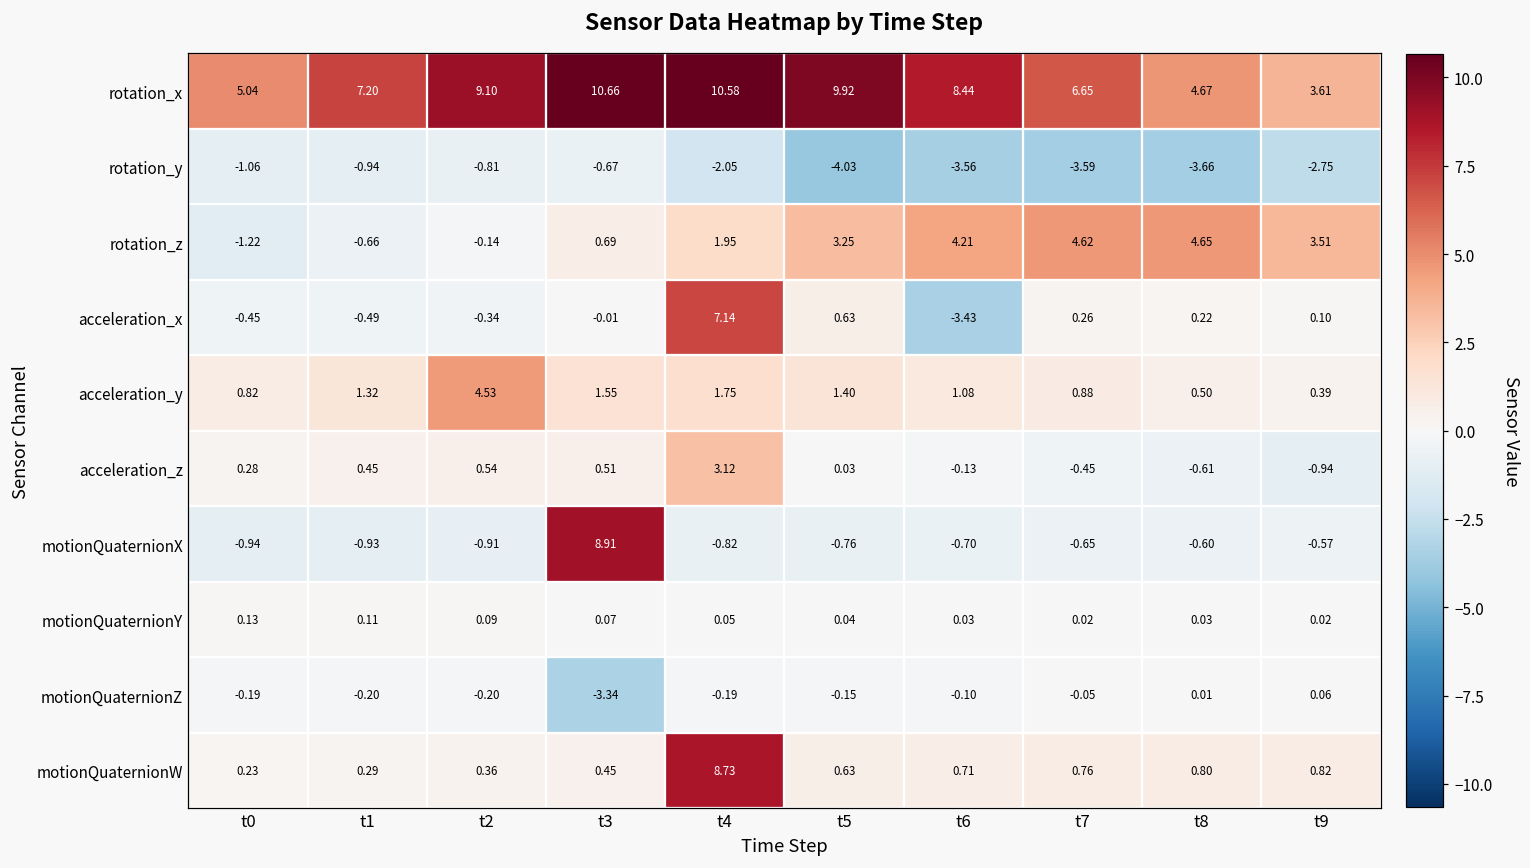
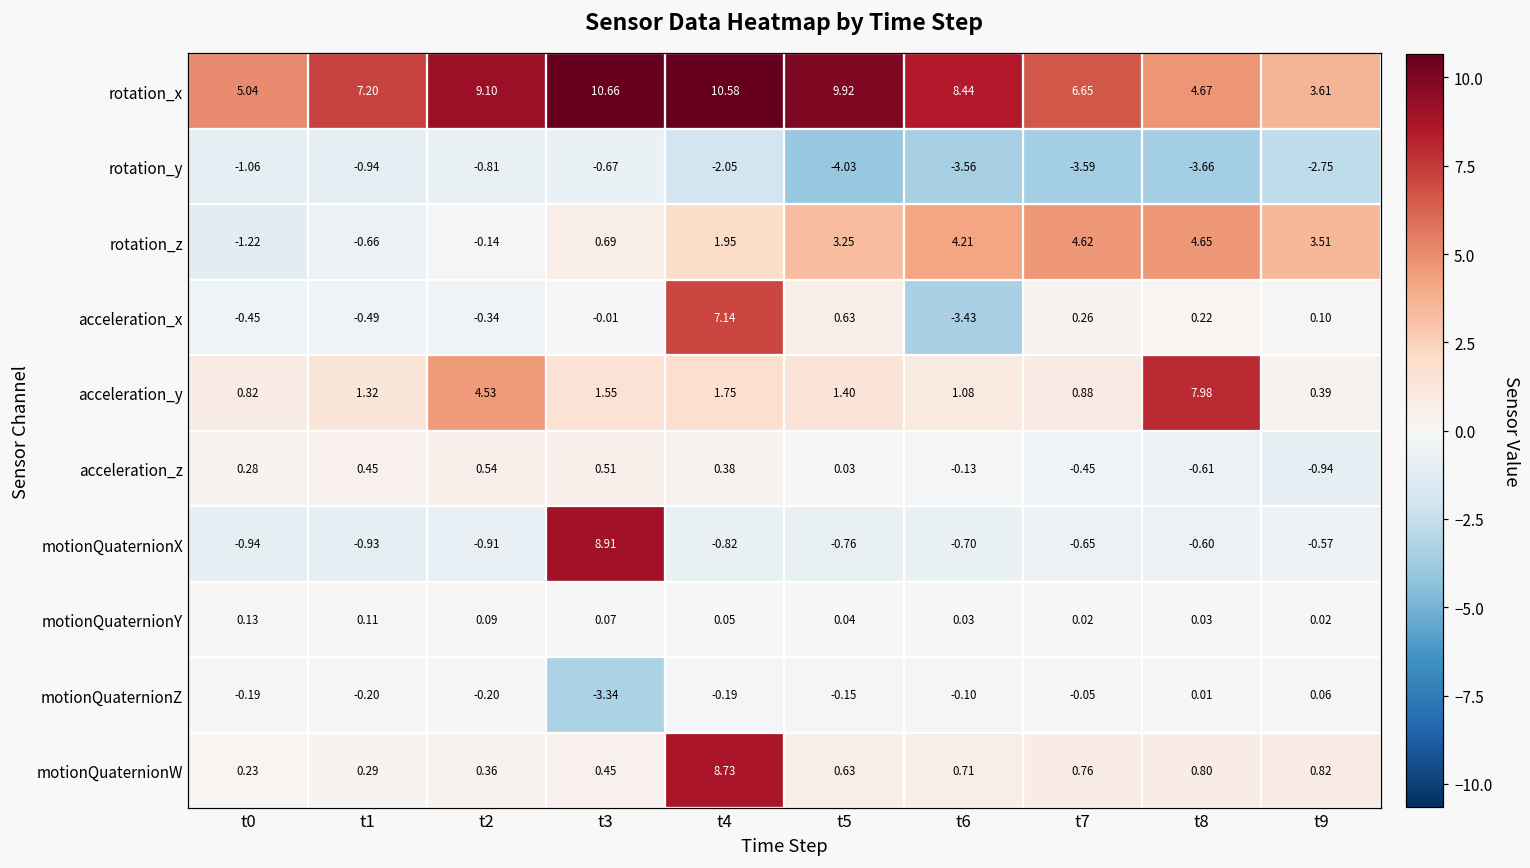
  {
    "rotation_x": {
      "t0": 5.04,
      "t1": 7.20,
      "t2": 9.10,
      "t3": 10.66,
      "t4": 10.58,
      "t5": 9.92,
      "t6": 8.44,
      "t7": 6.65,
      "t8": 4.67,
      "t9": 3.61
    },
    "rotation_y": {
      "t0": -1.06,
      "t1": -0.94,
      "t2": -0.81,
      "t3": -0.67,
      "t4": -2.05,
      "t5": -4.03,
      "t6": -3.56,
      "t7": -3.59,
      "t8": -3.66,
      "t9": -2.75
    },
    "rotation_z": {
      "t0": -1.22,
      "t1": -0.66,
      "t2": -0.14,
      "t3": 0.69,
      "t4": 1.95,
      "t5": 3.25,
      "t6": 4.21,
      "t7": 4.62,
      "t8": 4.65,
      "t9": 3.51
    },
    "acceleration_x": {
      "t0": -0.45,
      "t1": -0.49,
      "t2": -0.34,
      "t3": -0.01,
      "t4": 7.14,
      "t5": 0.63,
      "t6": -3.43,
      "t7": 0.26,
      "t8": 0.22,
      "t9": 0.10
    },
    "acceleration_y": {
      "t0": 0.82,
      "t1": 1.32,
      "t2": 4.53,
      "t3": 1.55,
      "t4": 1.75,
      "t5": 1.40,
      "t6": 1.08,
      "t7": 0.88,
-     "t8": 0.50,
+     "t8": 7.98,
      "t9": 0.39
    },
    "acceleration_z": {
      "t0": 0.28,
      "t1": 0.45,
      "t2": 0.54,
      "t3": 0.51,
-     "t4": 3.12,
+     "t4": 0.38,
      "t5": 0.03,
      "t6": -0.13,
      "t7": -0.45,
      "t8": -0.61,
      "t9": -0.94
    },
    "motionQuaternionX": {
      "t0": -0.94,
      "t1": -0.93,
      "t2": -0.91,
      "t3": 8.91,
      "t4": -0.82,
      "t5": -0.76,
      "t6": -0.70,
      "t7": -0.65,
      "t8": -0.60,
      "t9": -0.57
    },
    "motionQuaternionY": {
      "t0": 0.13,
      "t1": 0.11,
      "t2": 0.09,
      "t3": 0.07,
      "t4": 0.05,
      "t5": 0.04,
      "t6": 0.03,
      "t7": 0.02,
      "t8": 0.03,
      "t9": 0.02
    },
    "motionQuaternionZ": {
      "t0": -0.19,
      "t1": -0.20,
      "t2": -0.20,
      "t3": -3.34,
      "t4": -0.19,
      "t5": -0.15,
      "t6": -0.10,
      "t7": -0.05,
      "t8": 0.01,
      "t9": 0.06
    },
    "motionQuaternionW": {
      "t0": 0.23,
      "t1": 0.29,
      "t2": 0.36,
      "t3": 0.45,
      "t4": 8.73,
      "t5": 0.63,
      "t6": 0.71,
      "t7": 0.76,
      "t8": 0.80,
      "t9": 0.82
    }
  }
